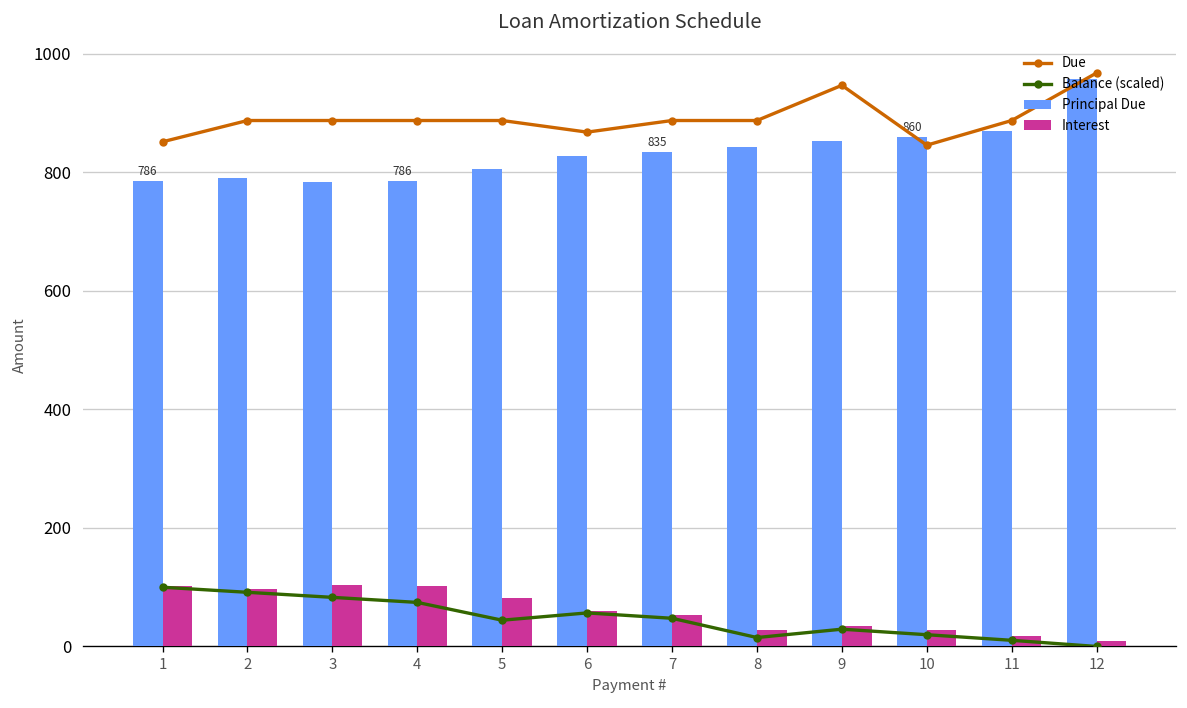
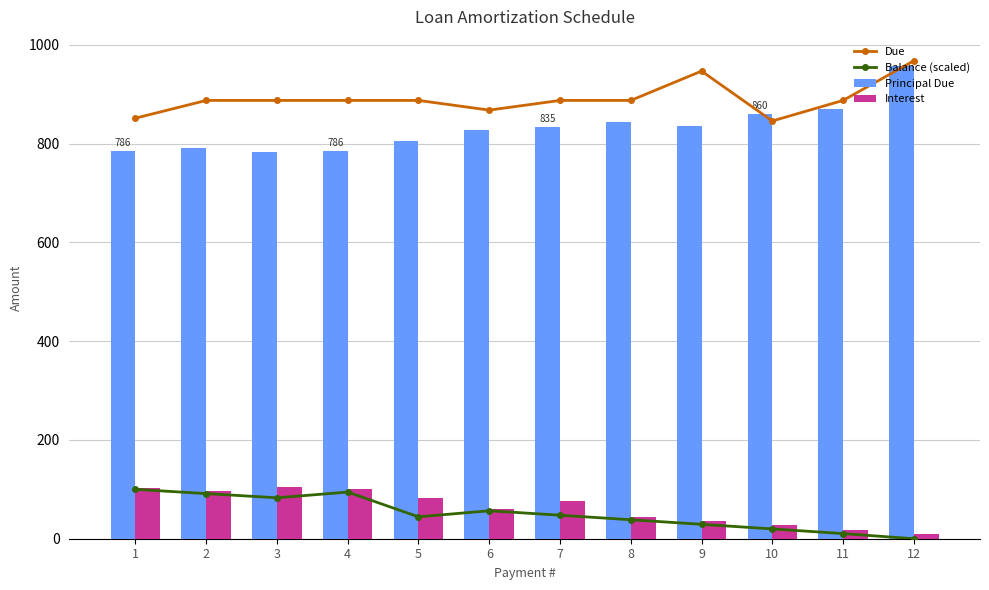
  {
    "Due": {
      "1": 850,
      "2": 890,
      "3": 890,
      "4": 890,
      "5": 890,
      "6": 870,
      "7": 890,
      "8": 890,
      "9": 950,
      "10": 850,
      "11": 890,
      "12": 970
    },
    "Principal Due": {
      "2": 790,
      "3": 780,
      "5": 810,
      "6": 830,
      "8": 840,
-     "9": 850,
+     "9": 840,
      "11": 870,
      "12": 960
    },
    "Balance (scaled)": {
      "1": 100,
      "2": 90,
      "3": 80,
-     "4": 70,
+     "4": 90,
      "5": 40,
      "6": 60,
      "7": 50,
-     "8": 20,
+     "8": 40,
      "9": 30,
      "10": 20,
      "11": 10,
      "12": 0
    },
    "Interest": {
      "1": 100,
      "2": 100,
      "3": 100,
      "4": 100,
      "5": 80,
      "6": 60,
-     "7": 50,
-     "8": 30,
+     "7": 80,
+     "8": 40,
      "9": 30,
      "10": 30,
      "11": 20,
      "12": 10
    }
  }
